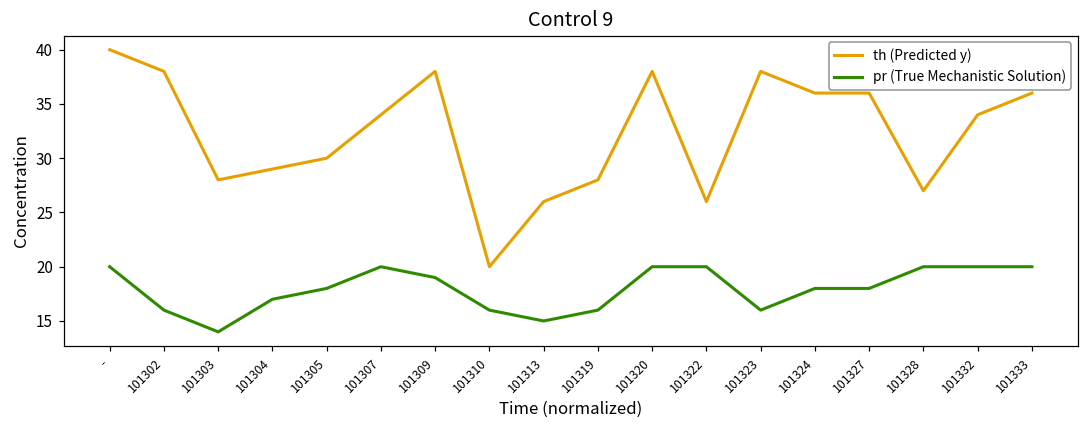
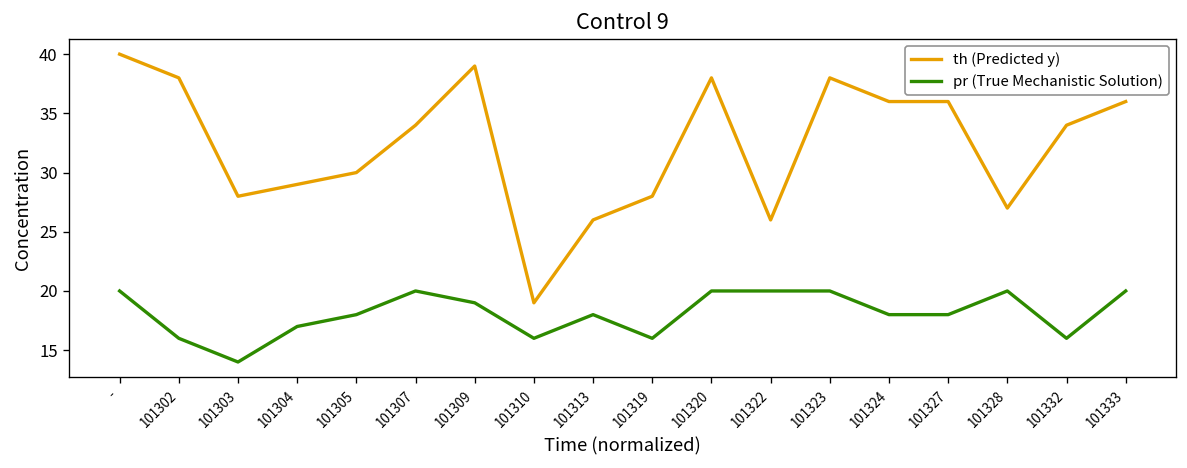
  {
    "th (Predicted y)": {
      "-": 40,
      "101302": 38,
      "101303": 28,
      "101304": 29,
      "101305": 30,
      "101307": 34,
-     "101309": 38,
-     "101310": 20,
+     "101309": 39,
+     "101310": 19,
      "101313": 26,
      "101319": 28,
      "101320": 38,
      "101322": 26,
      "101323": 38,
      "101324": 36,
      "101327": 36,
      "101328": 27,
      "101332": 34,
      "101333": 36
    },
    "pr (True Mechanistic Solution)": {
      "-": 20,
      "101302": 16,
      "101303": 14,
      "101304": 17,
      "101305": 18,
      "101307": 20,
      "101309": 19,
      "101310": 16,
-     "101313": 15,
+     "101313": 18,
      "101319": 16,
      "101320": 20,
      "101322": 20,
-     "101323": 16,
+     "101323": 20,
      "101324": 18,
      "101327": 18,
      "101328": 20,
-     "101332": 20,
+     "101332": 16,
      "101333": 20
    }
  }
